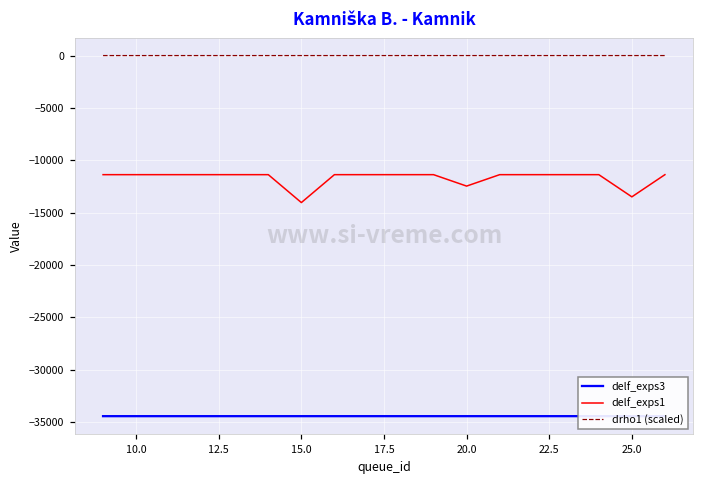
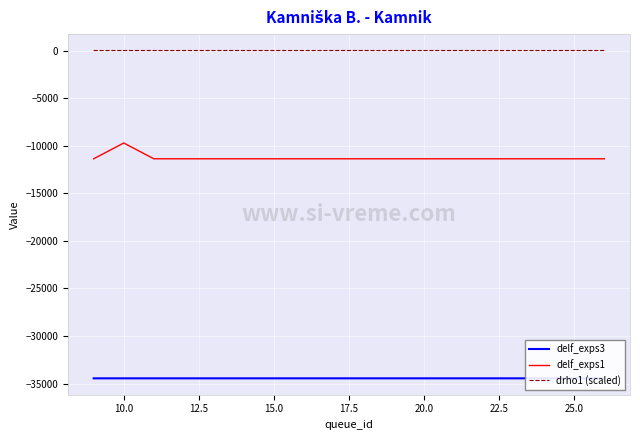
  {
    "delf_exps3": {
      "10.0": -34000,
      "15.0": -34000,
      "20.0": -34000
    },
    "delf_exps1": {
-     "10.0": -11000,
-     "15.0": -14000,
-     "20.0": -12000,
-     "25.0": -13000
+     "10.0": -10000,
+     "15.0": -11000,
+     "20.0": -11000,
+     "25.0": -11000
    },
    "drho1 (scaled)": {
      "10.0": 0,
      "15.0": 0,
      "20.0": 0,
      "25.0": 0
    }
  }
